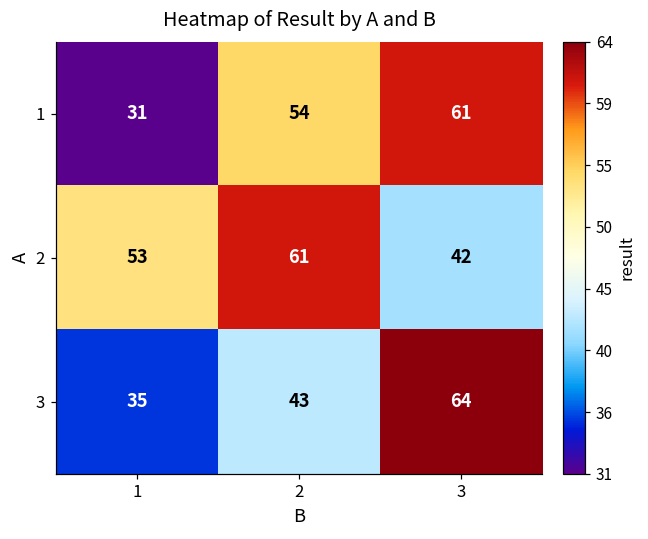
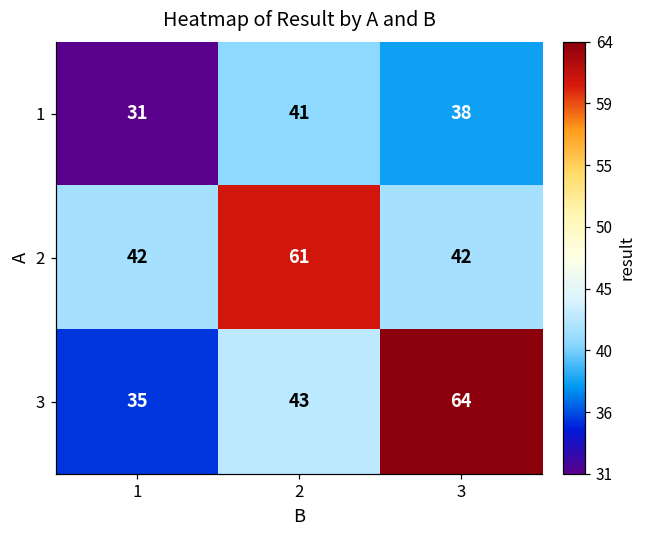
  {
    "1": {
      "1": 31,
-     "2": 54,
-     "3": 61
+     "2": 41,
+     "3": 38
    },
    "2": {
-     "1": 53,
+     "1": 42,
      "2": 61,
      "3": 42
    },
    "3": {
      "1": 35,
      "2": 43,
      "3": 64
    }
  }
